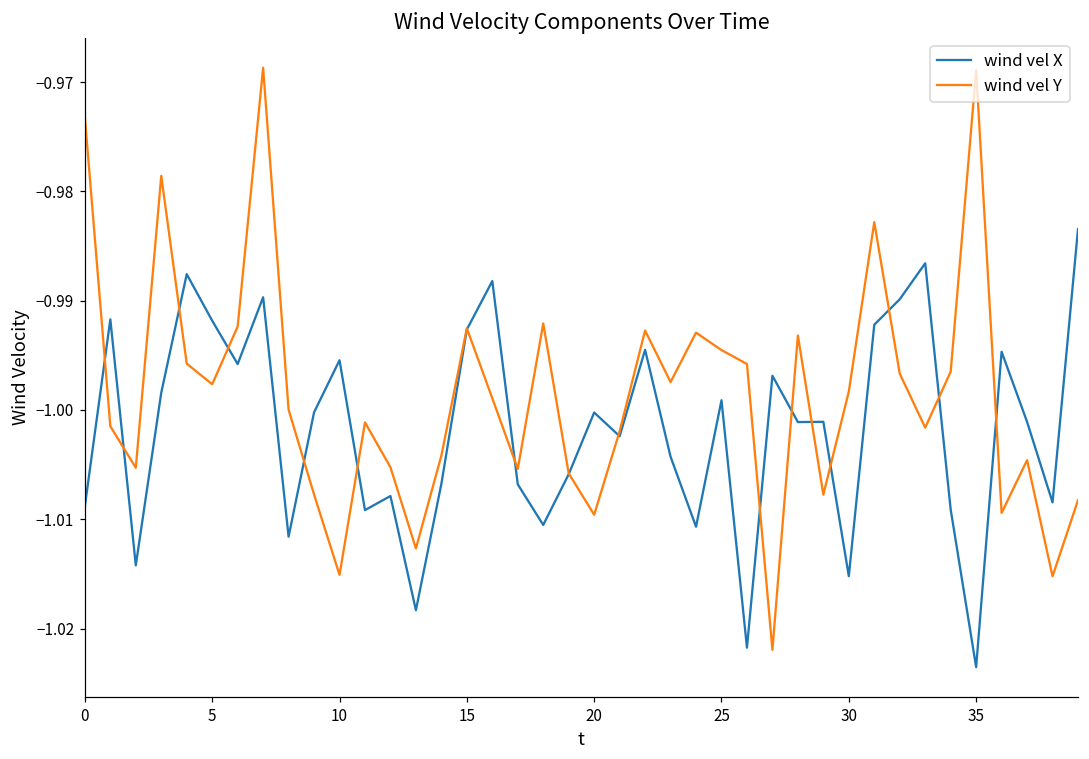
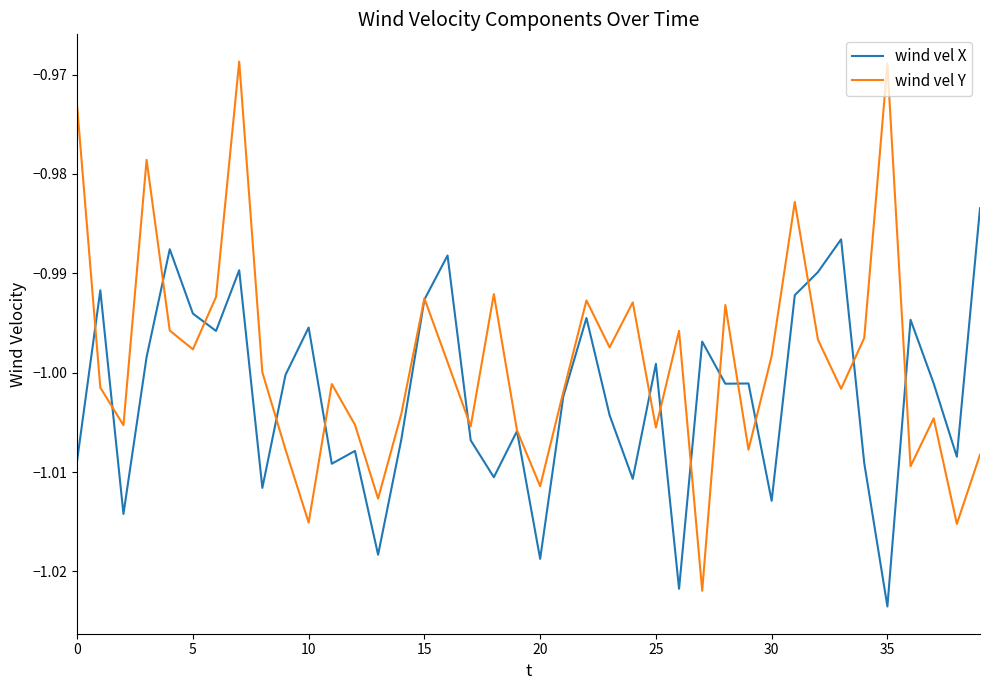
  {
    "wind vel X": {
      "0": -1.009,
-     "5": -0.992,
+     "5": -0.994,
      "10": -0.995,
-     "20": -1.000,
+     "20": -1.019,
      "25": -0.999,
-     "30": -1.015,
+     "30": -1.013,
      "35": -1.024
    },
    "wind vel Y": {
      "0": -0.973,
      "5": -0.998,
      "10": -1.015,
-     "20": -1.010,
-     "25": -0.995,
+     "20": -1.011,
+     "25": -1.006,
      "30": -0.998
    }
  }
